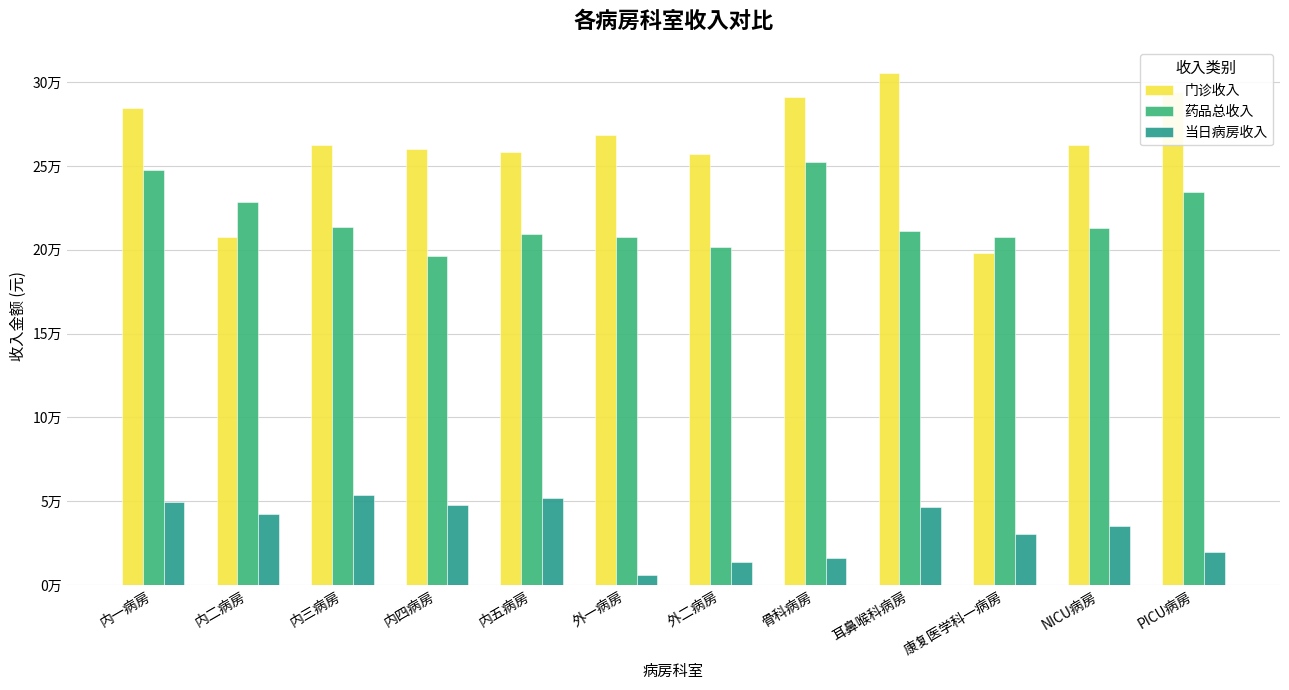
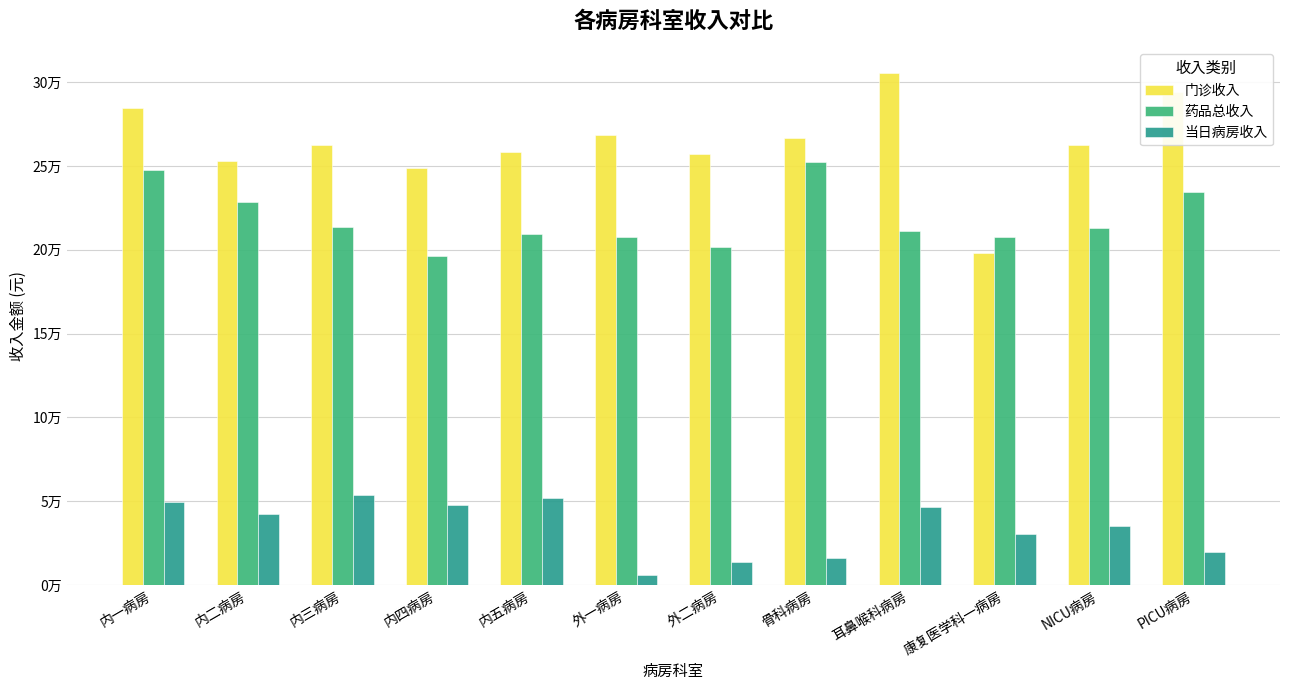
  {
    "门诊收入": {
      "内一病房": "28.4万",
-     "内二病房": "20.8万",
+     "内二病房": "25.3万",
      "内三病房": "26.3万",
-     "内四病房": "26.0万",
+     "内四病房": "24.9万",
      "内五病房": "25.9万",
      "外一病房": "26.9万",
      "外二病房": "25.7万",
-     "骨科病房": "29.1万",
+     "骨科病房": "26.7万",
      "耳鼻喉科病房": "30.5万",
      "康复医学科一病房": "19.8万",
      "NICU病房": "26.2万"
    }
  }
